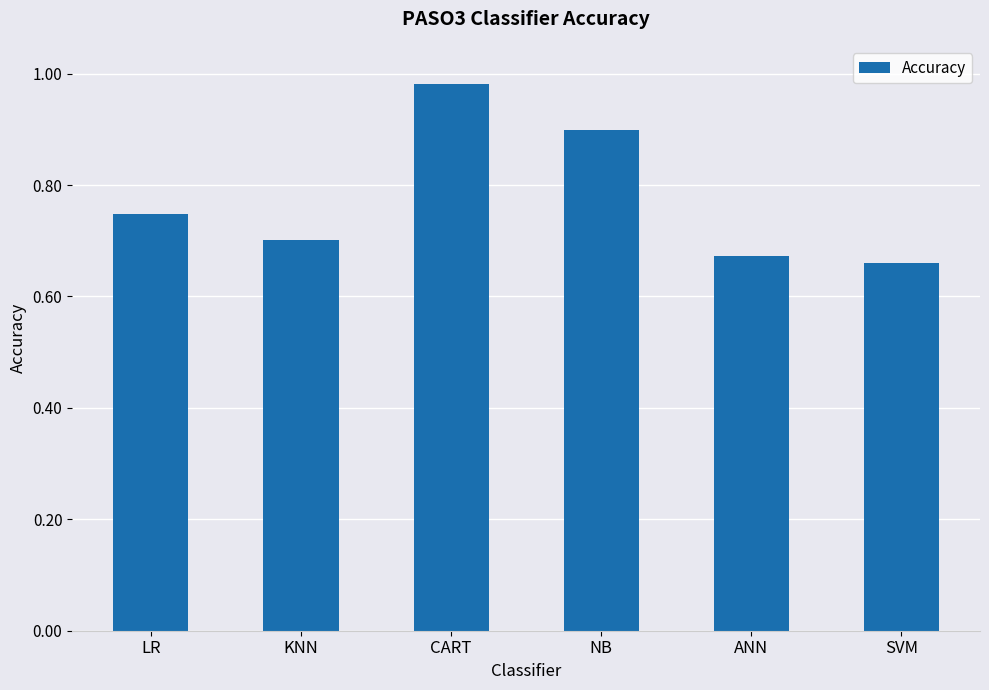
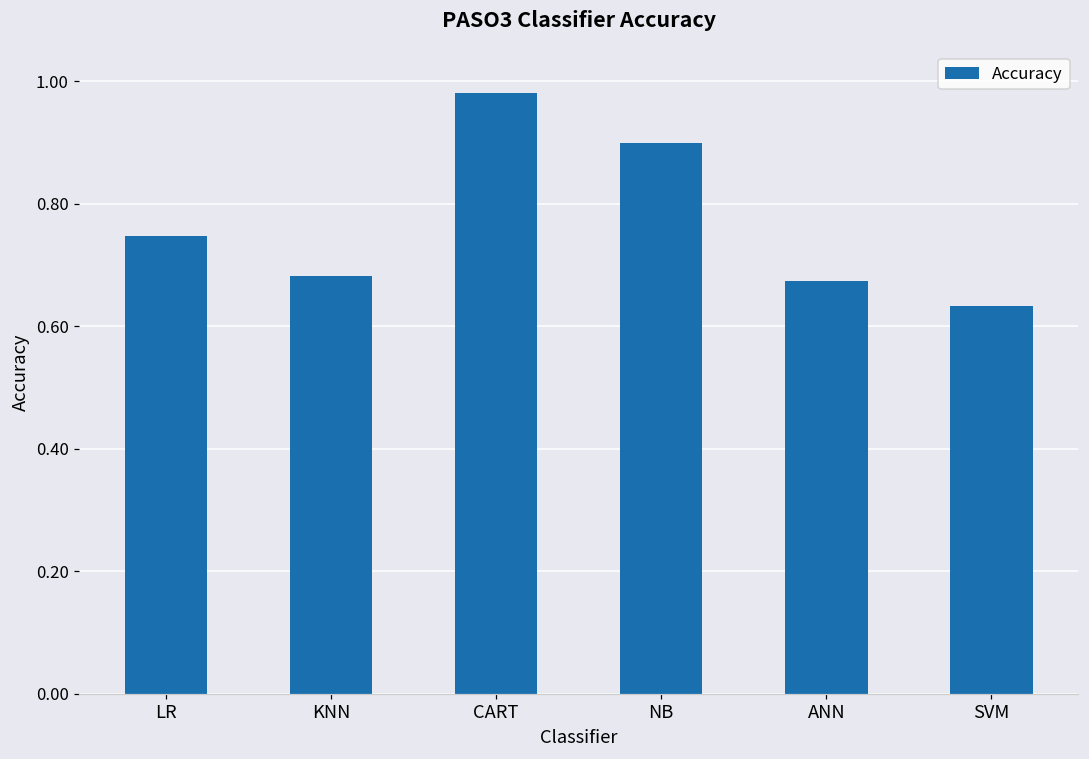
  {
    "LR": 0.75,
-   "KNN": 0.70,
+   "KNN": 0.68,
    "CART": 0.98,
    "NB": 0.90,
    "ANN": 0.67,
-   "SVM": 0.66
+   "SVM": 0.63
  }
